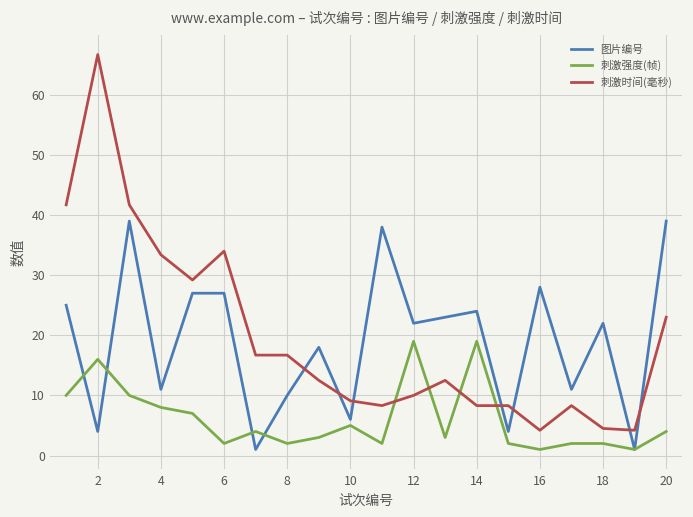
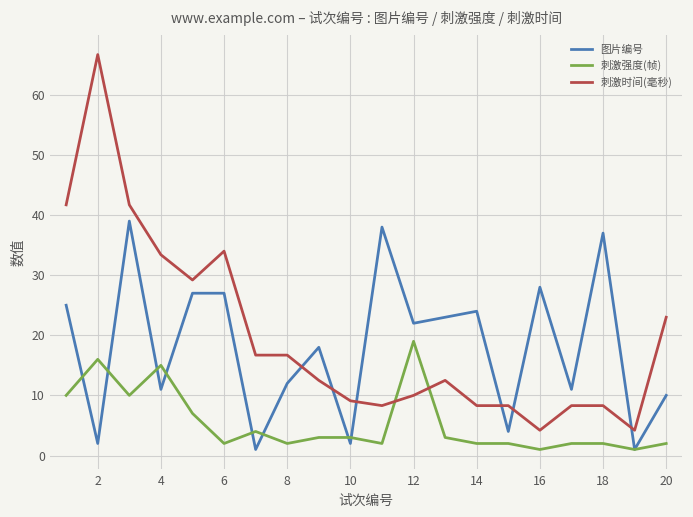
  {
    "图片编号": {
-     "2": 4,
+     "2": 2,
      "4": 11,
      "6": 27,
-     "8": 10,
-     "10": 6,
+     "8": 12,
+     "10": 2,
      "12": 22,
      "14": 24,
      "16": 28,
-     "18": 22,
-     "20": 39
+     "18": 37,
+     "20": 10
    },
    "刺激强度(帧)": {
      "2": 16,
-     "4": 8,
+     "4": 15,
      "6": 2,
      "8": 2,
-     "10": 5,
+     "10": 3,
      "12": 19,
-     "14": 19,
+     "14": 2,
      "16": 1,
      "18": 2,
-     "20": 4
+     "20": 2
    },
    "刺激时间(毫秒)": {
      "2": 67,
      "4": 33,
      "6": 34,
      "8": 17,
      "10": 9,
      "12": 10,
      "14": 8,
      "16": 4,
-     "18": 5,
+     "18": 8,
      "20": 23
    }
  }
